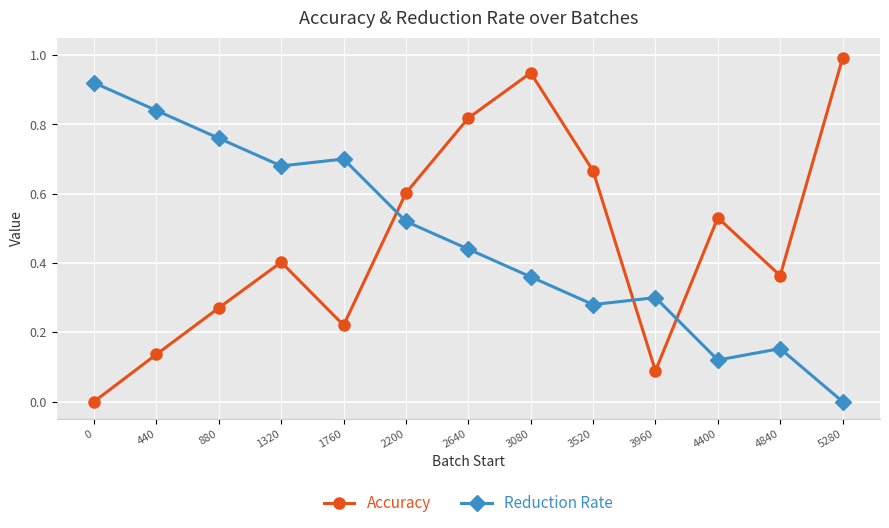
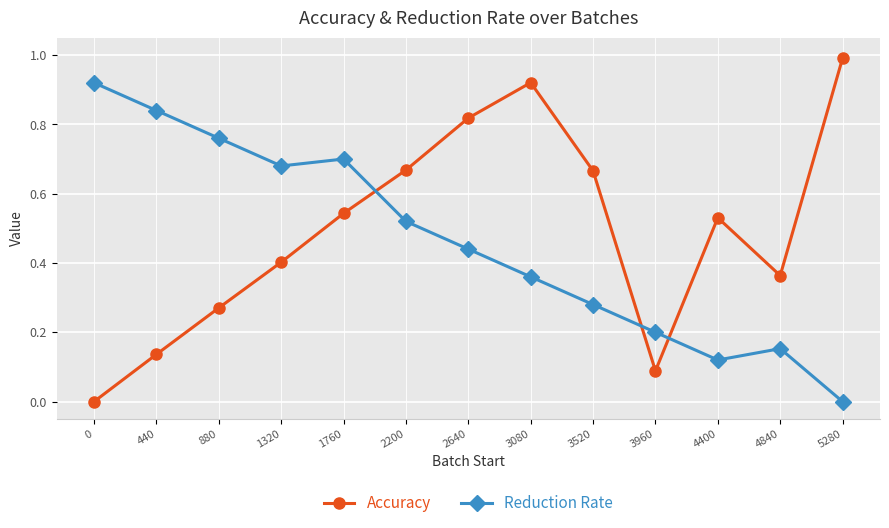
  {
    "Accuracy": {
      "0": 0.00,
      "440": 0.14,
      "880": 0.27,
      "1320": 0.40,
-     "1760": 0.22,
-     "2200": 0.60,
+     "1760": 0.54,
+     "2200": 0.67,
      "2640": 0.82,
-     "3080": 0.95,
+     "3080": 0.92,
      "3520": 0.67,
      "3960": 0.09,
      "4400": 0.53,
      "4840": 0.36,
      "5280": 0.99
    },
    "Reduction Rate": {
      "0": 0.92,
      "440": 0.84,
      "880": 0.76,
      "1320": 0.68,
      "1760": 0.7,
      "2200": 0.52,
      "2640": 0.44,
      "3080": 0.36,
      "3520": 0.28,
-     "3960": 0.3,
+     "3960": 0.2,
      "4400": 0.12,
      "4840": 0.15,
      "5280": 0.0
    }
  }
